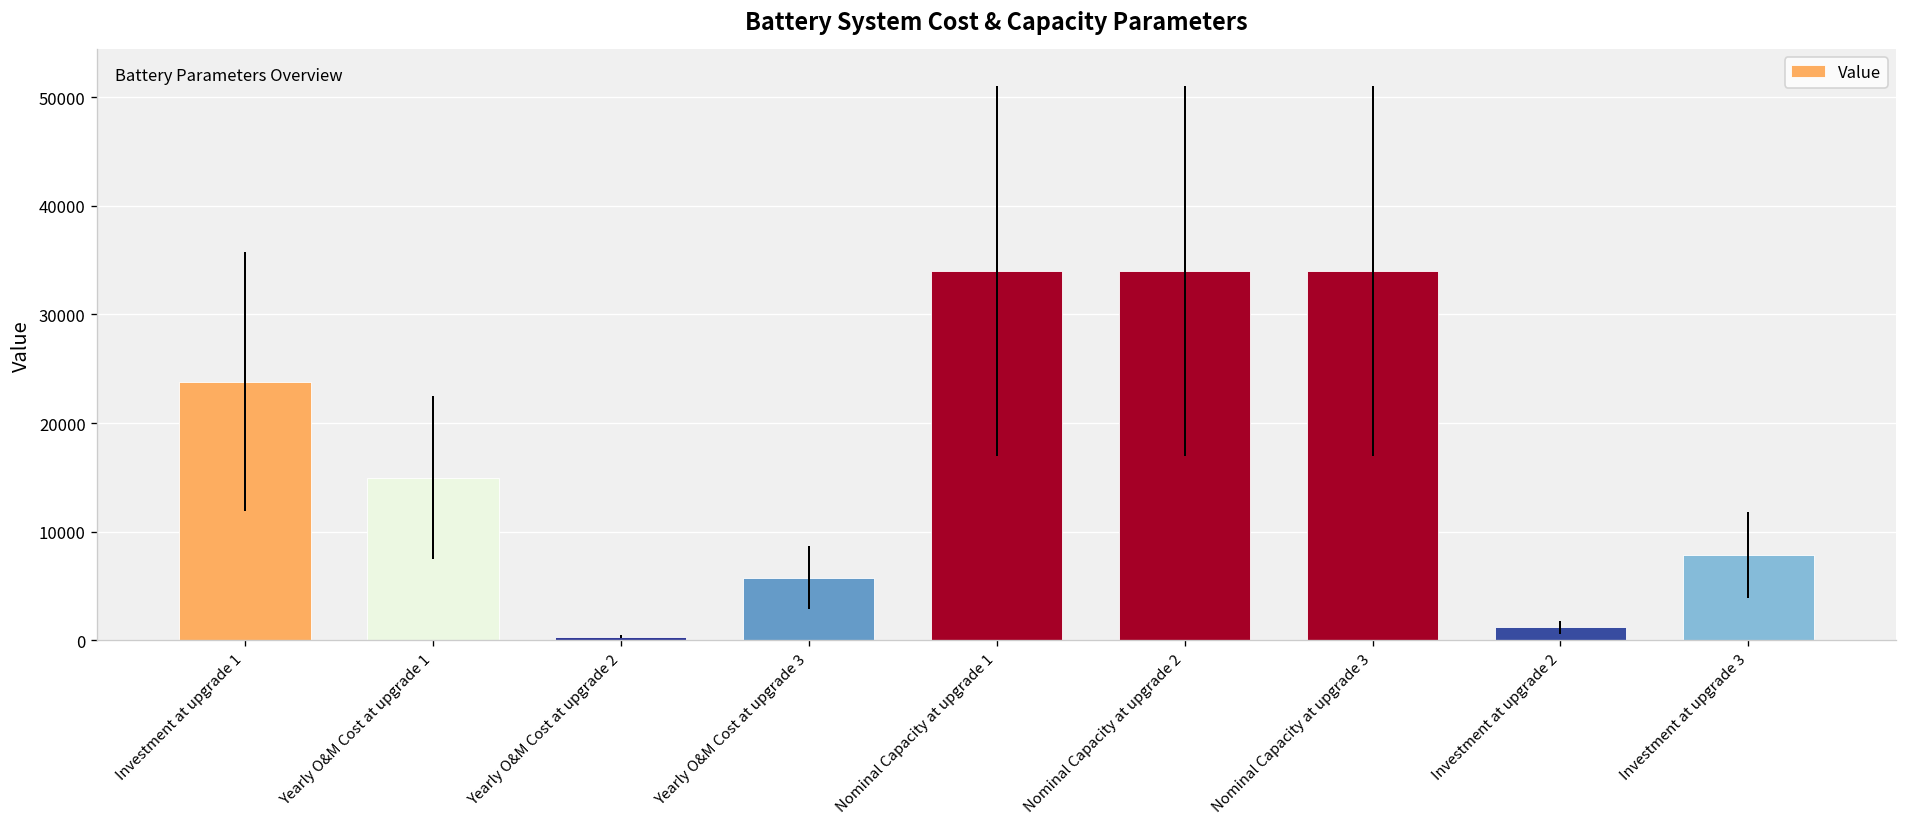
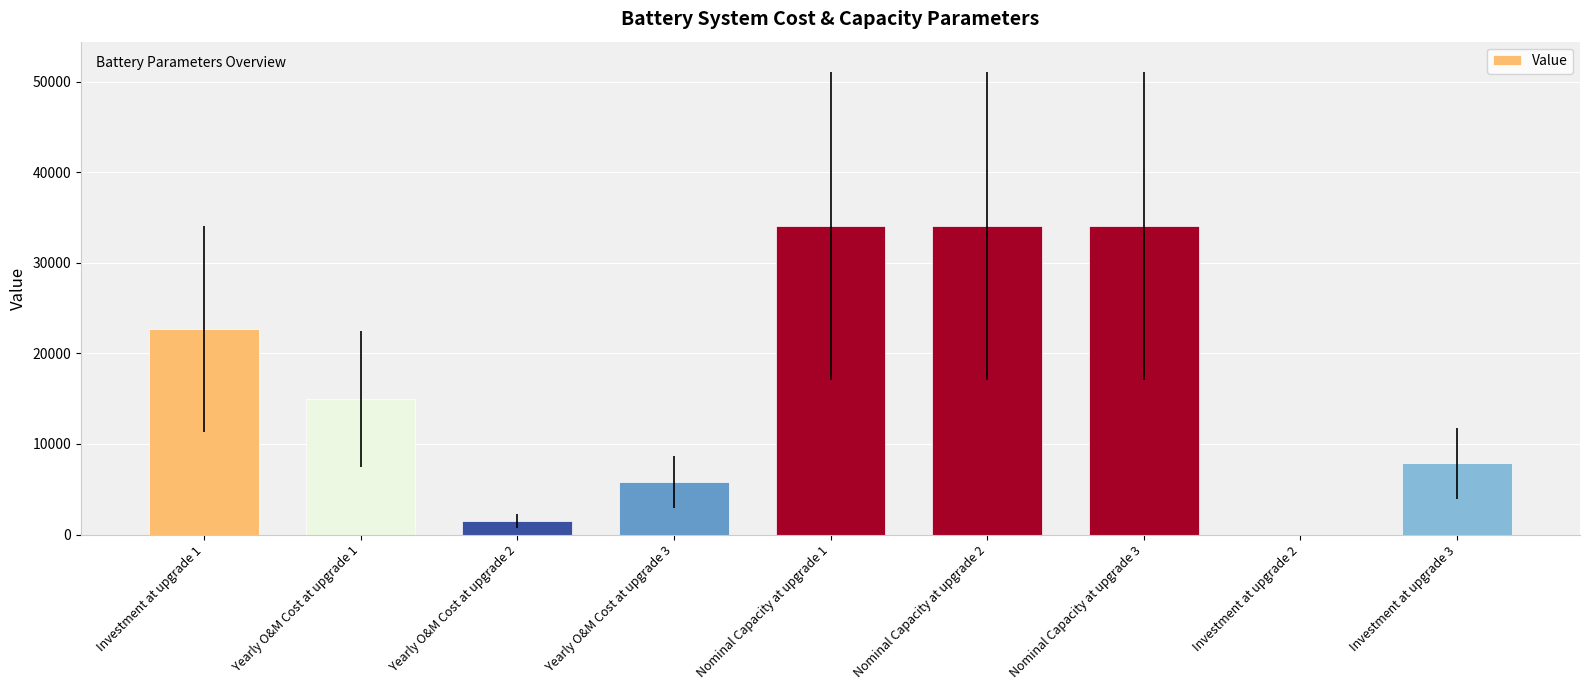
  {
-   "Investment at upgrade 1": 24000,
+   "Investment at upgrade 1": 23000,
    "Yearly O&M Cost at upgrade 1": 15000,
-   "Yearly O&M Cost at upgrade 2": 0,
+   "Yearly O&M Cost at upgrade 2": 2000,
    "Yearly O&M Cost at upgrade 3": 6000,
    "Nominal Capacity at upgrade 1": 34000,
    "Nominal Capacity at upgrade 2": 34000,
    "Nominal Capacity at upgrade 3": 34000,
-   "Investment at upgrade 2": 1000,
+   "Investment at upgrade 2": 0,
    "Investment at upgrade 3": 8000
  }
